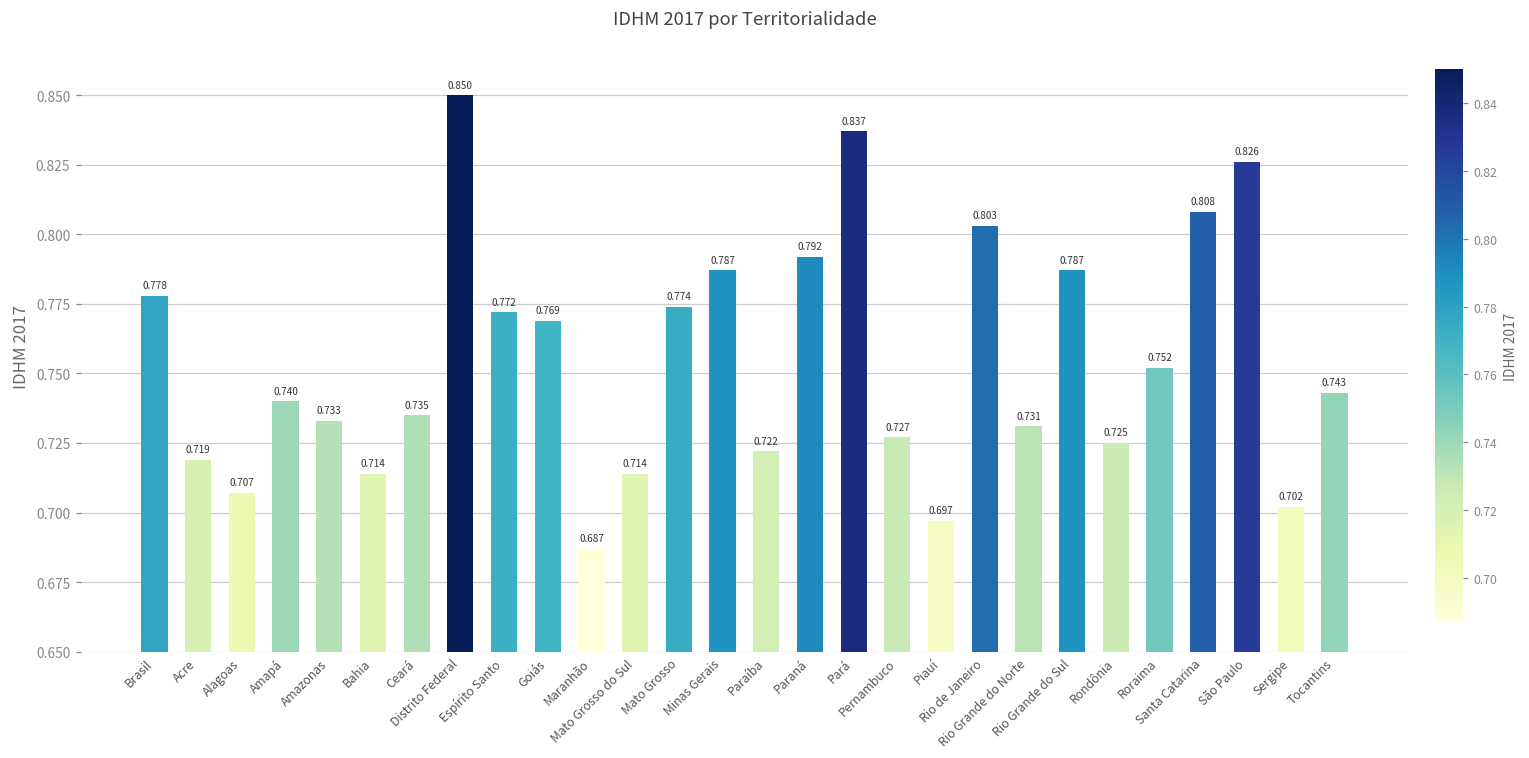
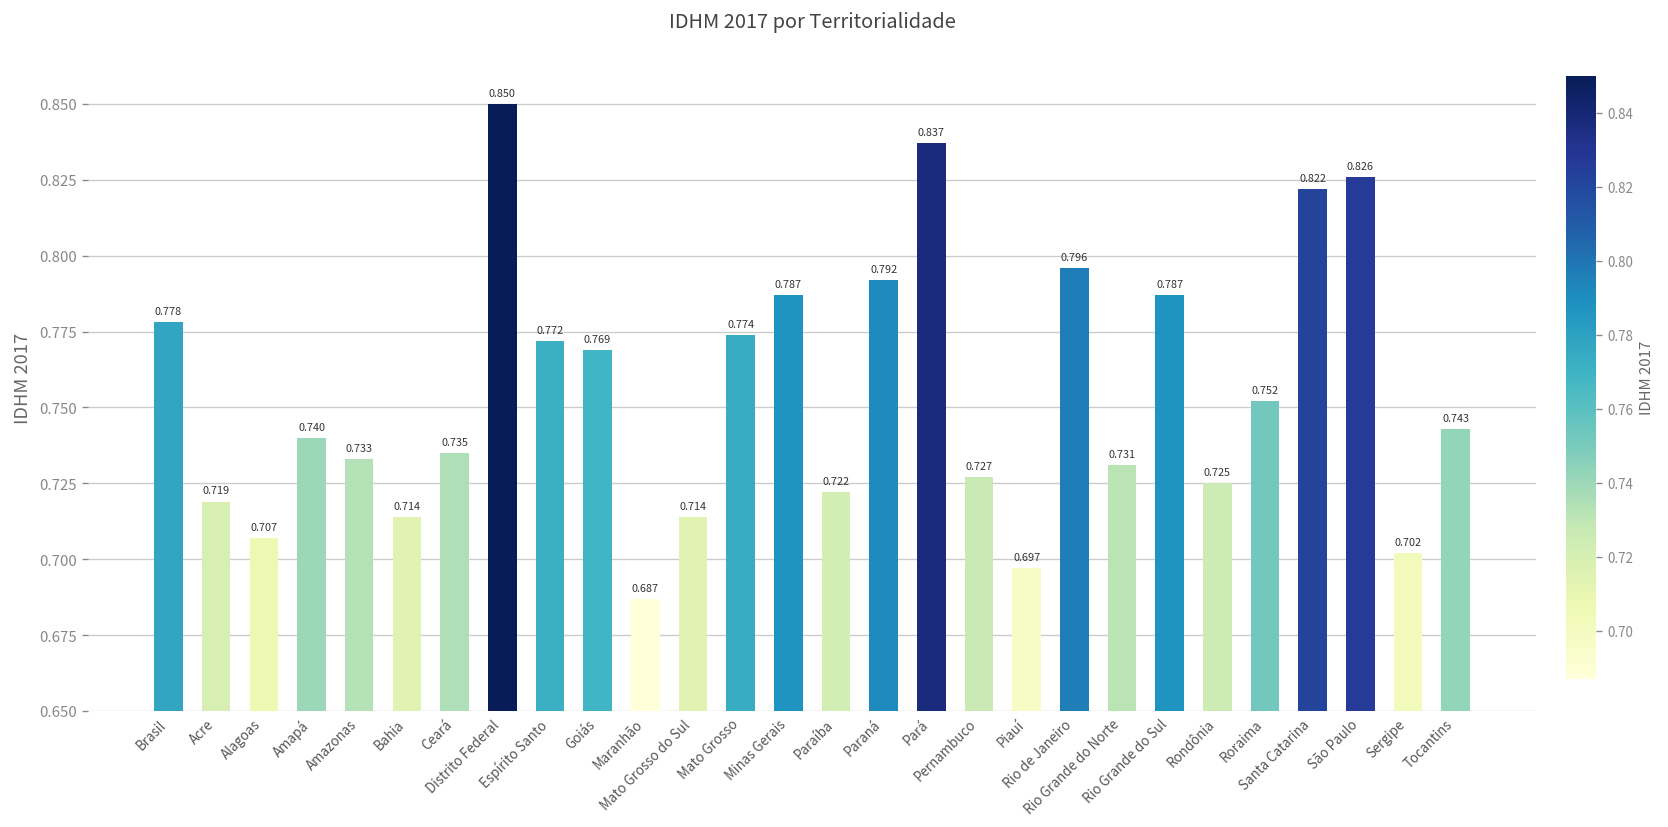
  {
    "Brasil": 0.778,
    "Acre": 0.719,
    "Alagoas": 0.707,
    "Amapá": 0.740,
    "Amazonas": 0.733,
    "Bahia": 0.714,
    "Ceará": 0.735,
    "Distrito Federal": 0.850,
    "Espírito Santo": 0.772,
    "Goiás": 0.769,
    "Maranhão": 0.687,
    "Mato Grosso do Sul": 0.714,
    "Mato Grosso": 0.774,
    "Minas Gerais": 0.787,
    "Paraíba": 0.722,
    "Paraná": 0.792,
    "Pará": 0.837,
    "Pernambuco": 0.727,
    "Piauí": 0.697,
-   "Rio de Janeiro": 0.803,
+   "Rio de Janeiro": 0.796,
    "Rio Grande do Norte": 0.731,
    "Rio Grande do Sul": 0.787,
    "Rondônia": 0.725,
    "Roraima": 0.752,
-   "Santa Catarina": 0.808,
+   "Santa Catarina": 0.822,
    "São Paulo": 0.826,
    "Sergipe": 0.702,
    "Tocantins": 0.743
  }
